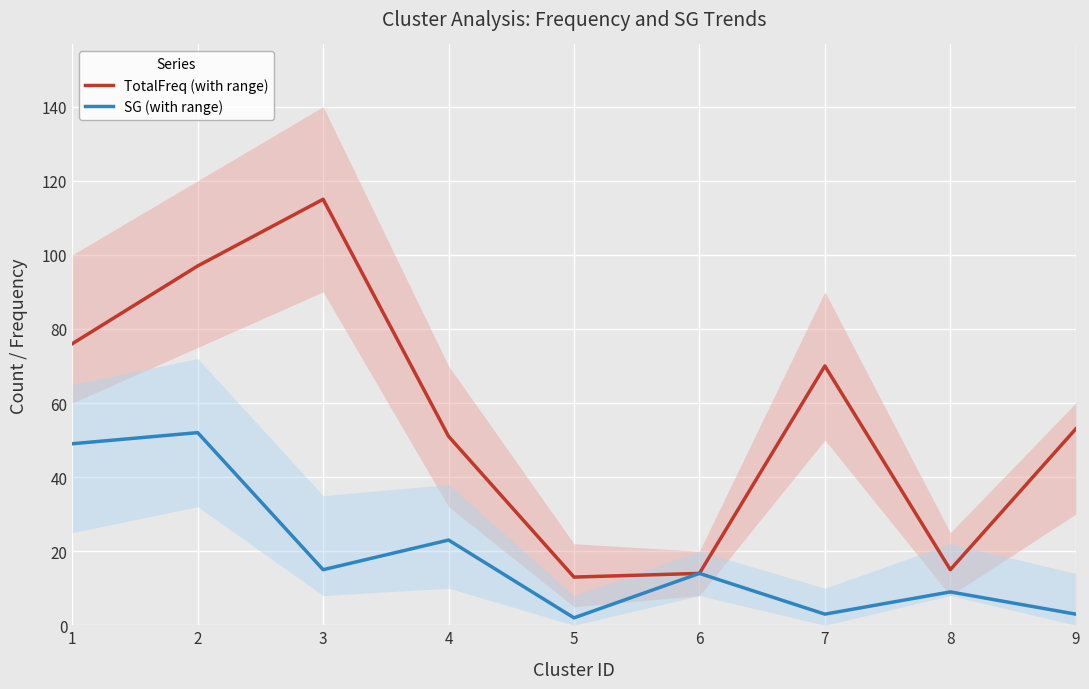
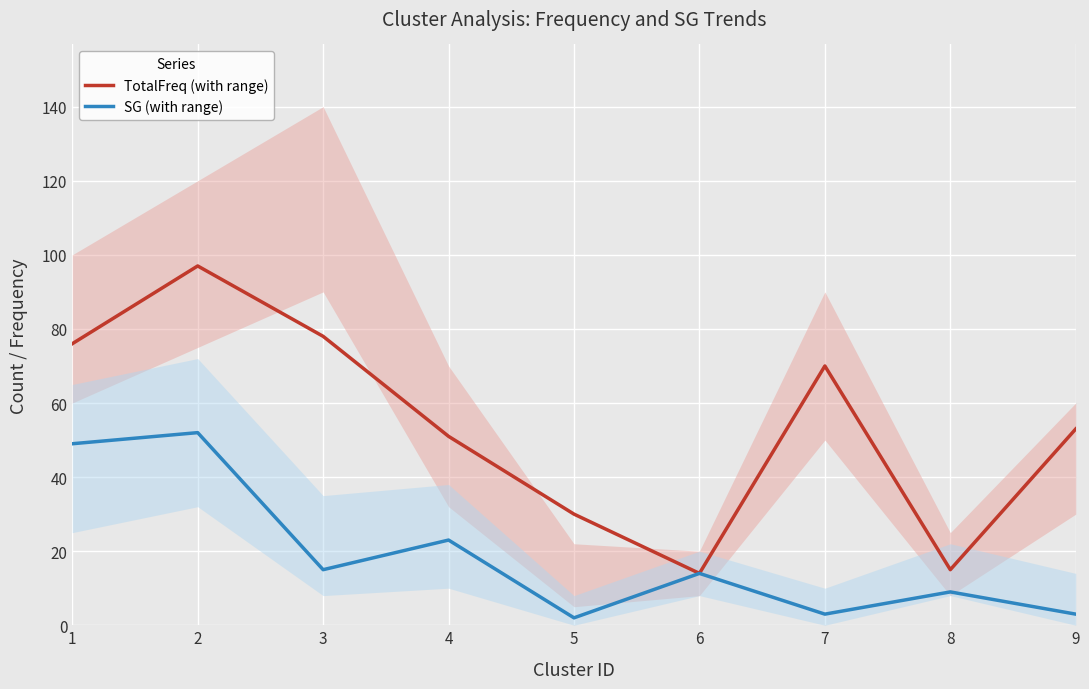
  {
    "TotalFreq (with range)": {
      "1": 76,
      "2": 97,
-     "3": 115,
+     "3": 78,
      "4": 51,
-     "5": 13,
+     "5": 30,
      "7": 70,
      "8": 15,
      "9": 53
    },
    "SG (with range)": {
      "1": 49,
      "2": 52,
      "3": 15,
      "4": 23,
      "5": 2,
      "7": 3,
      "8": 9,
      "9": 3
    }
  }
